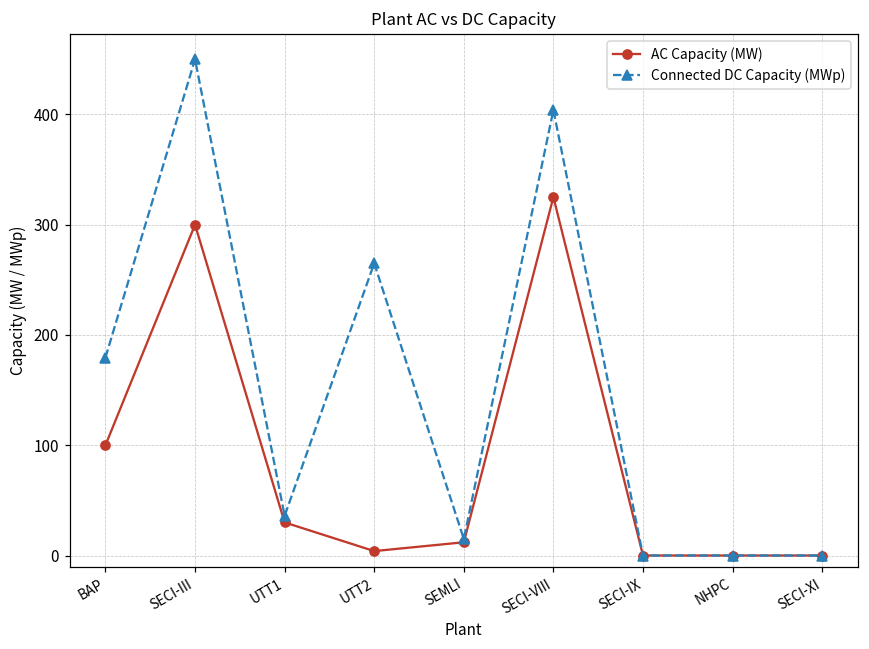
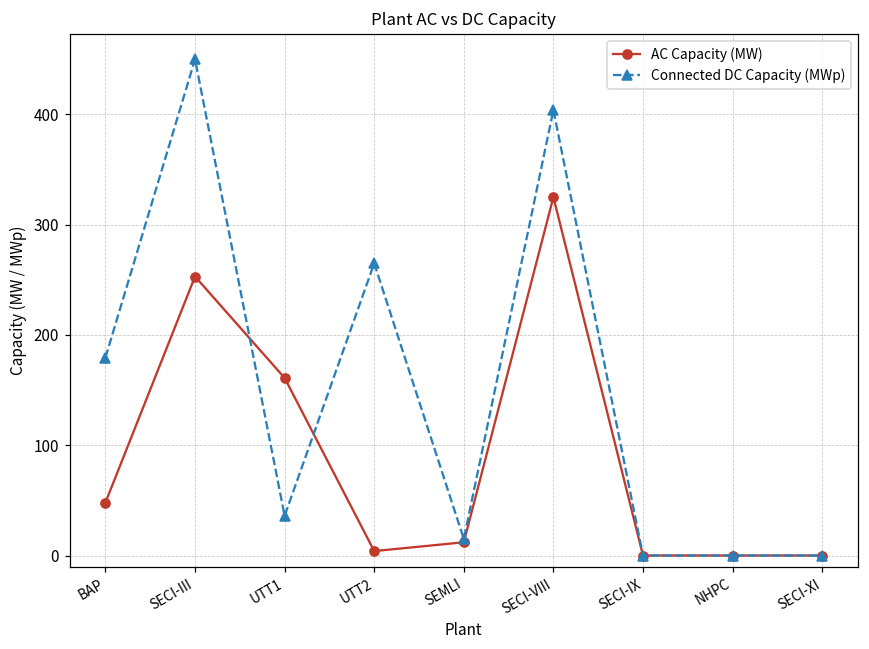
  {
    "AC Capacity (MW)": {
-     "BAP": 100,
-     "SECI-III": 300,
-     "UTT1": 30,
+     "BAP": 48,
+     "SECI-III": 253,
+     "UTT1": 161,
      "UTT2": 4,
      "SEMLI": 12,
      "SECI-VIII": 325
    },
    "Connected DC Capacity (MWp)": {
      "BAP": 180,
      "SECI-III": 450,
      "UTT1": 36,
      "UTT2": 265,
      "SEMLI": 15,
      "SECI-VIII": 404
    }
  }
